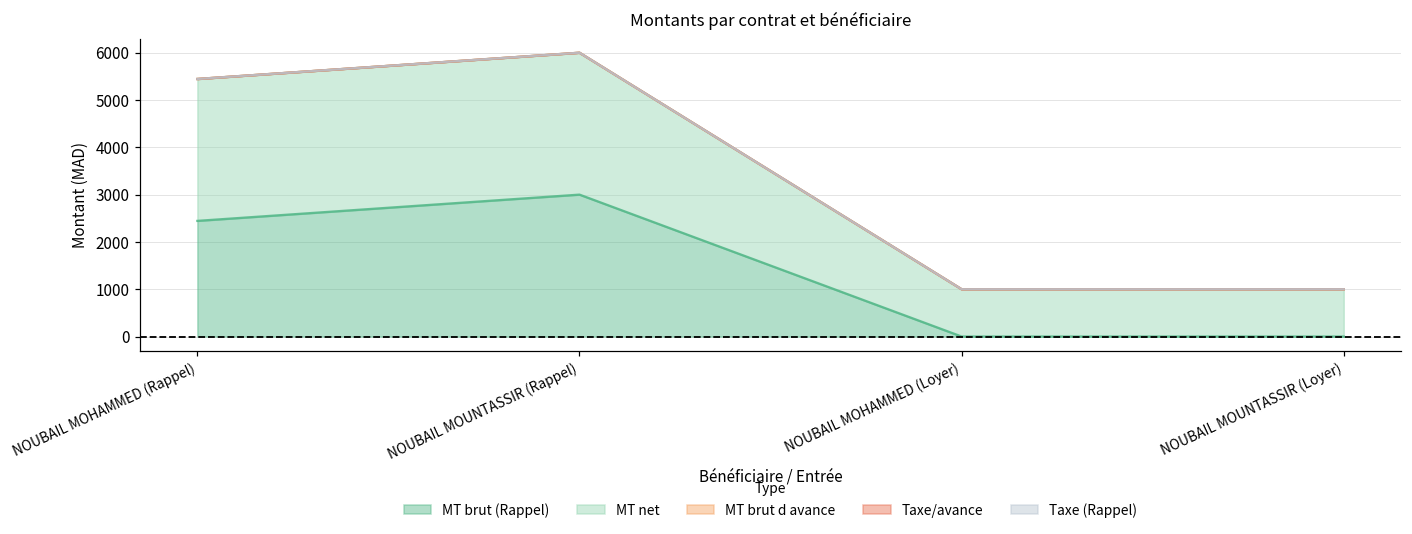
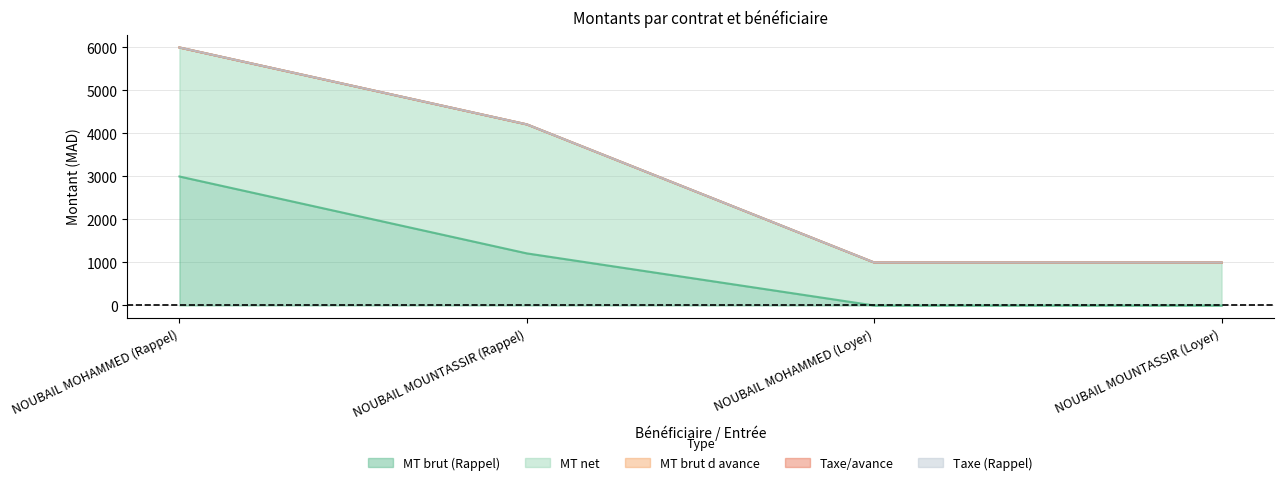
  {
    "MT brut (Rappel)": {
-     "NOUBAIL MOHAMMED (Rappel)": 2400,
-     "NOUBAIL MOUNTASSIR (Rappel)": 3000,
+     "NOUBAIL MOHAMMED (Rappel)": 3000,
+     "NOUBAIL MOUNTASSIR (Rappel)": 1200,
      "NOUBAIL MOHAMMED (Loyer)": 0,
      "NOUBAIL MOUNTASSIR (Loyer)": 0
    }
  }
